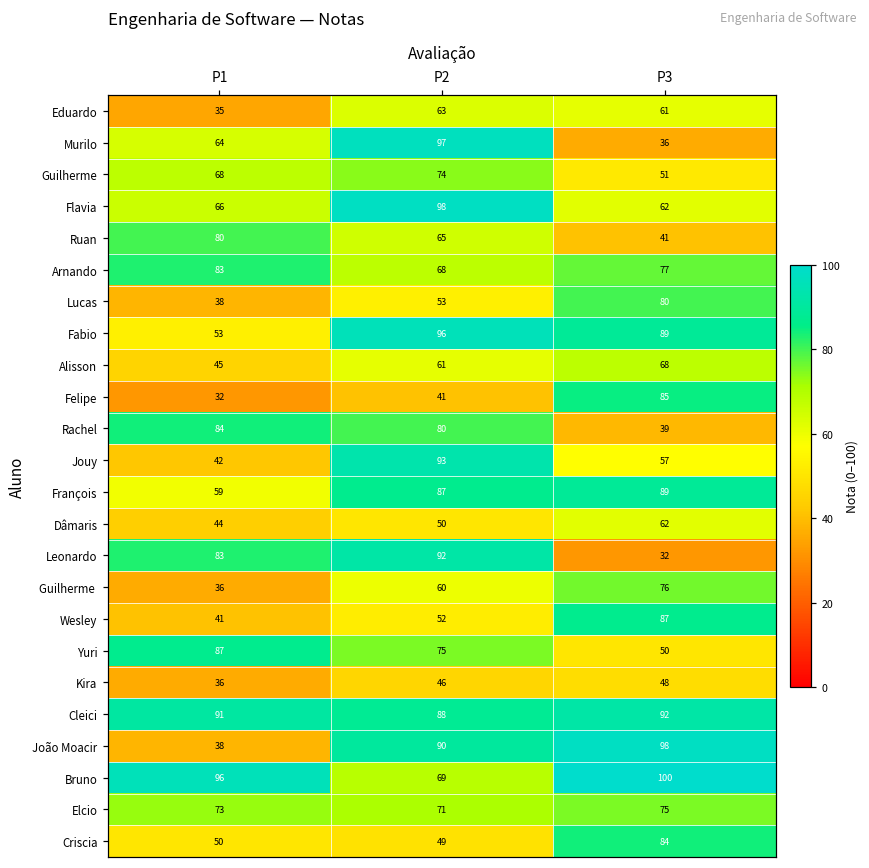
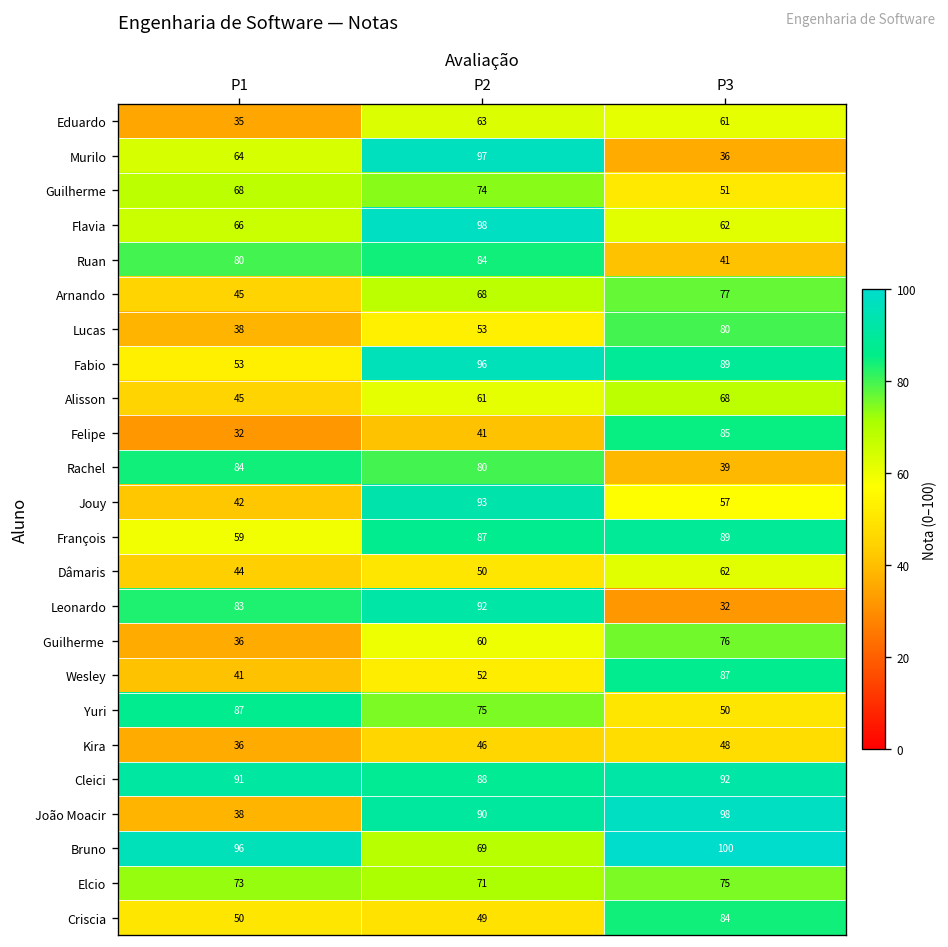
  {
    "Eduardo": {
      "P1": 35,
      "P2": 63,
      "P3": 61
    },
    "Murilo": {
      "P1": 64,
      "P2": 97,
      "P3": 36
    },
    "Flavia": {
      "P1": 66,
      "P2": 98,
      "P3": 62
    },
    "Ruan": {
      "P1": 80,
-     "P2": 65,
+     "P2": 84,
      "P3": 41
    },
    "Arnando": {
-     "P1": 83,
+     "P1": 45,
      "P2": 68,
      "P3": 77
    },
    "Lucas": {
      "P1": 38,
      "P2": 53,
      "P3": 80
    },
    "Fabio": {
      "P1": 53,
      "P2": 96,
      "P3": 89
    },
    "Alisson": {
      "P1": 45,
      "P2": 61,
      "P3": 68
    },
    "Felipe": {
      "P1": 32,
      "P2": 41,
      "P3": 85
    },
    "Rachel": {
      "P1": 84,
      "P2": 80,
      "P3": 39
    },
    "Jouy": {
      "P1": 42,
      "P2": 93,
      "P3": 57
    },
    "François": {
      "P1": 59,
      "P2": 87,
      "P3": 89
    },
    "Dâmaris": {
      "P1": 44,
      "P2": 50,
      "P3": 62
    },
    "Leonardo": {
      "P1": 83,
      "P2": 92,
      "P3": 32
    },
    "Wesley": {
      "P1": 41,
      "P2": 52,
      "P3": 87
    },
    "Yuri": {
      "P1": 87,
      "P2": 75,
      "P3": 50
    },
    "Kira": {
      "P1": 36,
      "P2": 46,
      "P3": 48
    },
    "Cleici": {
      "P1": 91,
      "P2": 88,
      "P3": 92
    },
    "João Moacir": {
      "P1": 38,
      "P2": 90,
      "P3": 98
    },
    "Bruno": {
      "P1": 96,
      "P2": 69,
      "P3": 100
    },
    "Elcio": {
      "P1": 73,
      "P2": 71,
      "P3": 75
    },
    "Criscia": {
      "P1": 50,
      "P2": 49,
      "P3": 84
    }
  }
